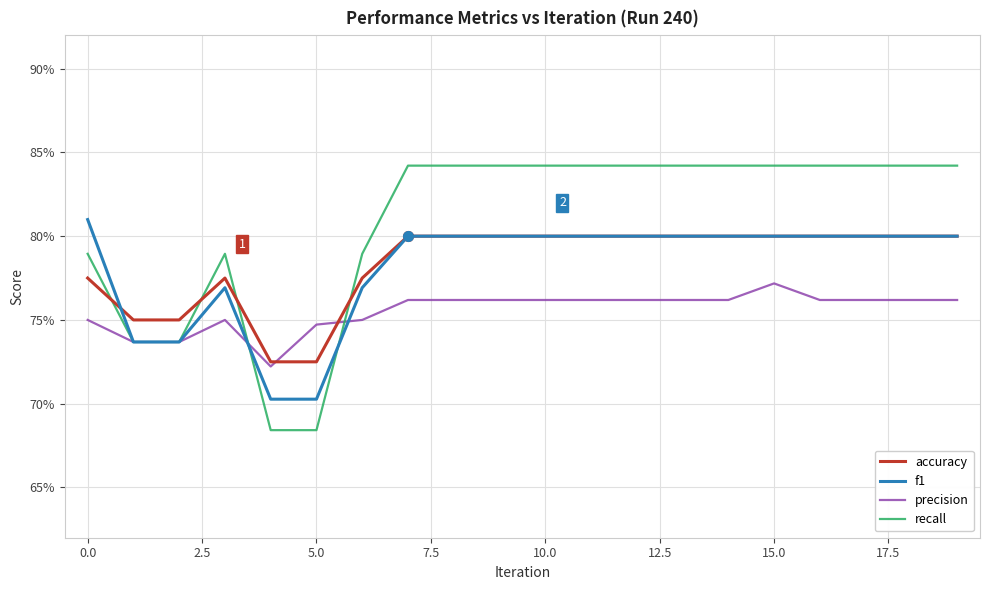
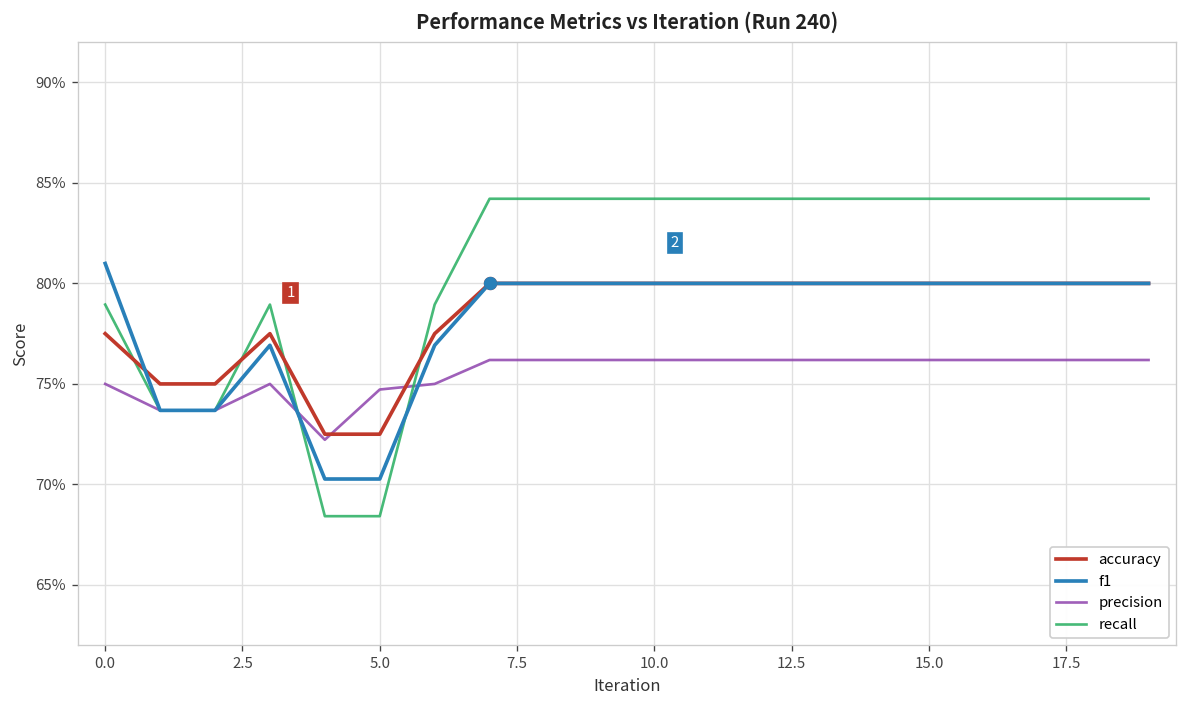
  {
    "f1": {
      "0.0": "81.0%",
      "5.0": "70.3%"
    },
    "precision": {
      "0.0": "75.0%",
      "5.0": "74.7%",
      "10.0": "76.2%",
-     "15.0": "77.2%"
+     "15.0": "76.2%"
    },
    "recall": {
      "0.0": "78.9%",
      "5.0": "68.4%",
      "10.0": "84.2%",
      "15.0": "84.2%"
    }
  }
